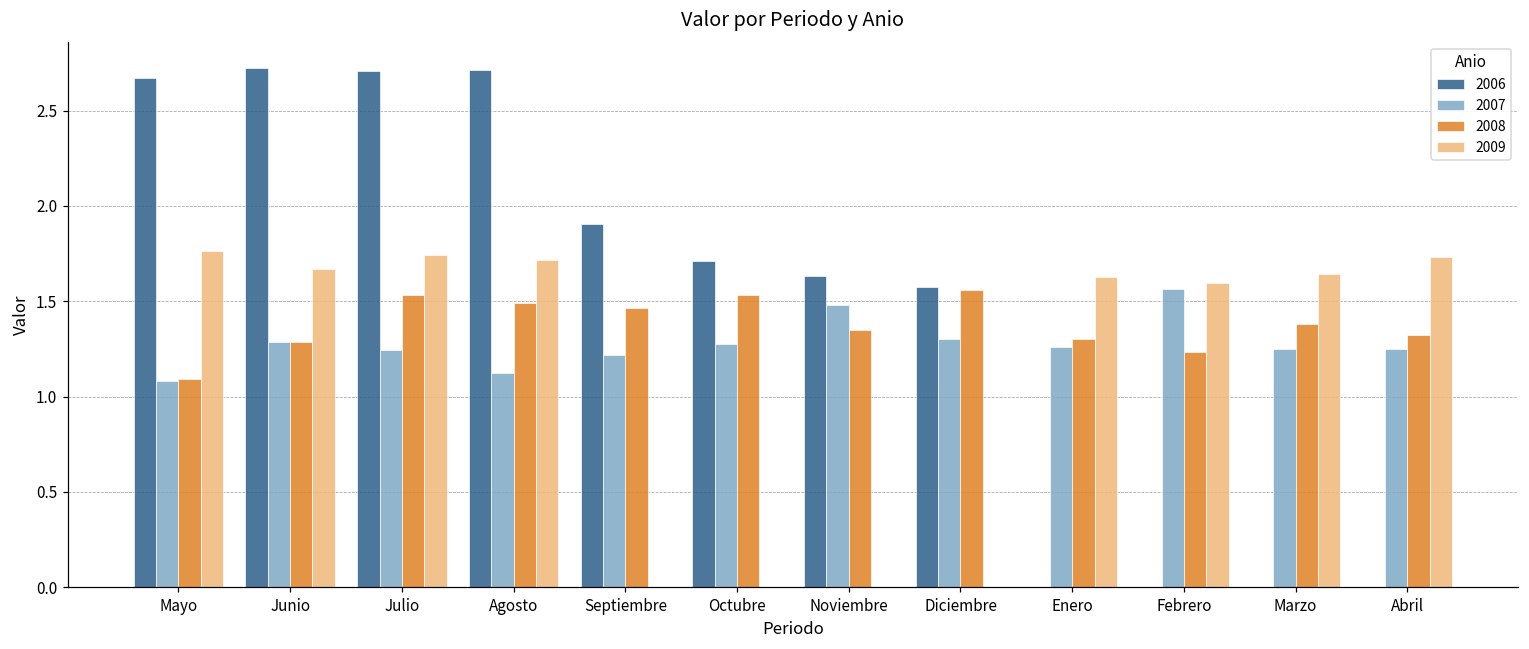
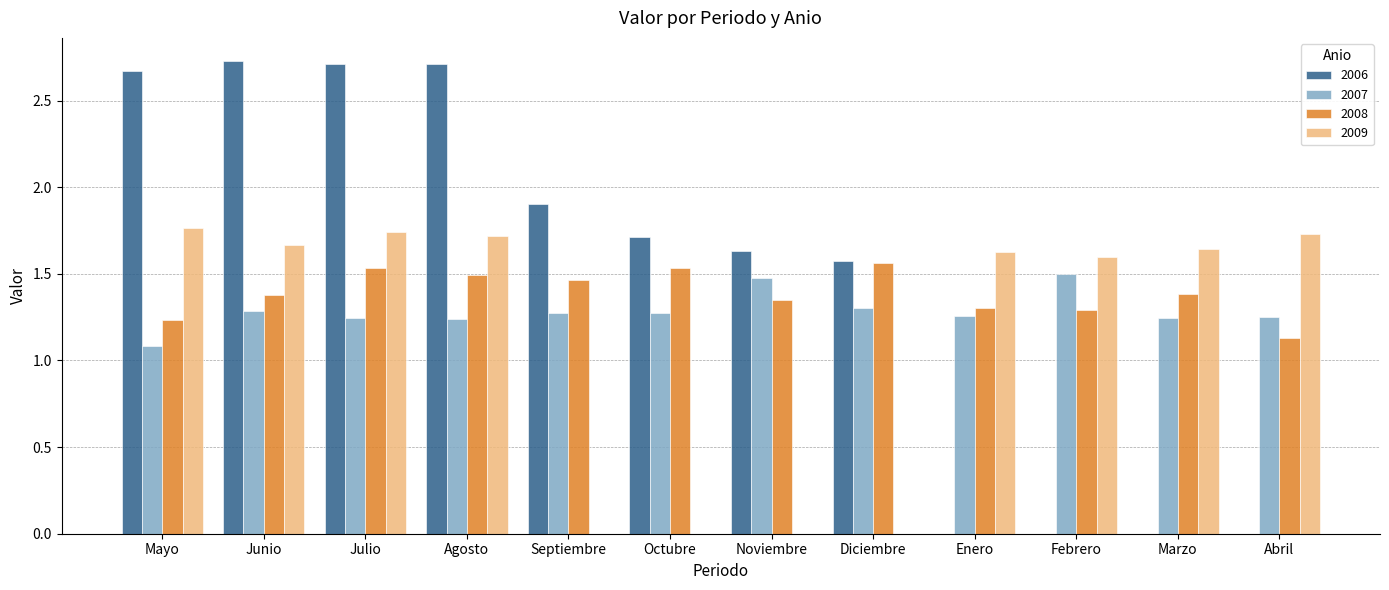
  {
    "2007": {
      "Mayo": 1.08,
      "Junio": 1.28,
      "Julio": 1.25,
-     "Agosto": 1.12,
-     "Septiembre": 1.22,
+     "Agosto": 1.24,
+     "Septiembre": 1.28,
      "Octubre": 1.28,
      "Noviembre": 1.48,
      "Diciembre": 1.30,
      "Enero": 1.26,
-     "Febrero": 1.57,
+     "Febrero": 1.50,
      "Marzo": 1.25,
      "Abril": 1.25
    },
    "2008": {
-     "Mayo": 1.09,
-     "Junio": 1.29,
+     "Mayo": 1.23,
+     "Junio": 1.38,
      "Julio": 1.53,
      "Agosto": 1.49,
      "Septiembre": 1.47,
      "Octubre": 1.53,
      "Noviembre": 1.35,
      "Diciembre": 1.56,
      "Enero": 1.30,
-     "Febrero": 1.24,
+     "Febrero": 1.29,
      "Marzo": 1.38,
-     "Abril": 1.32
+     "Abril": 1.13
    }
  }
